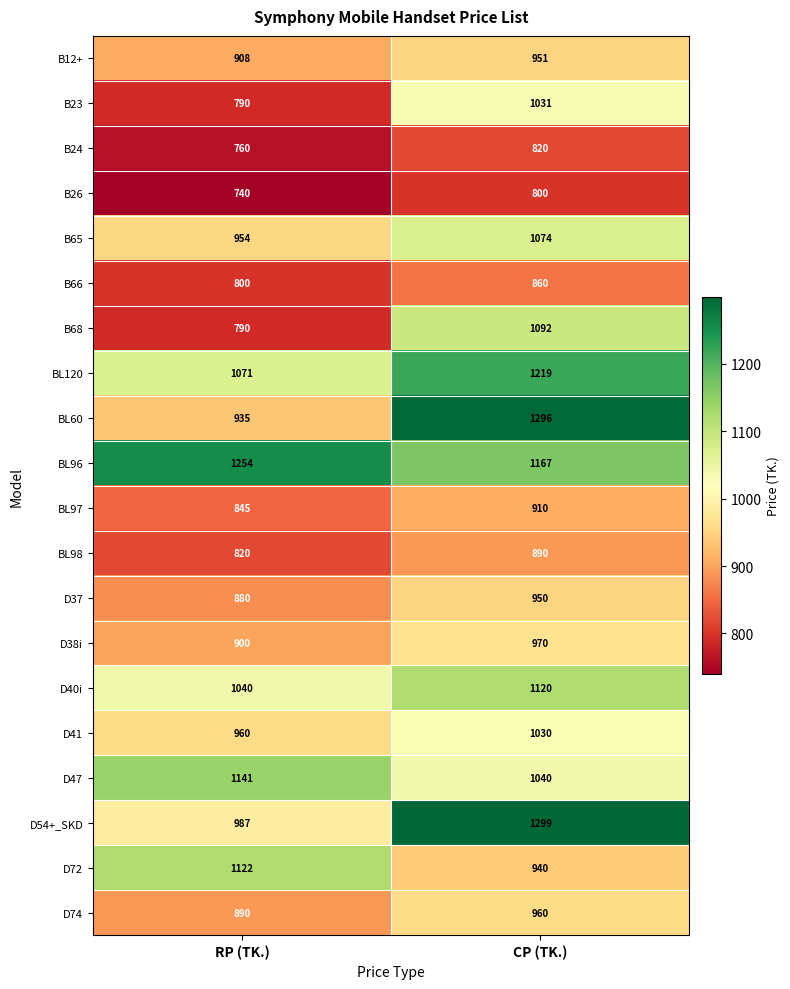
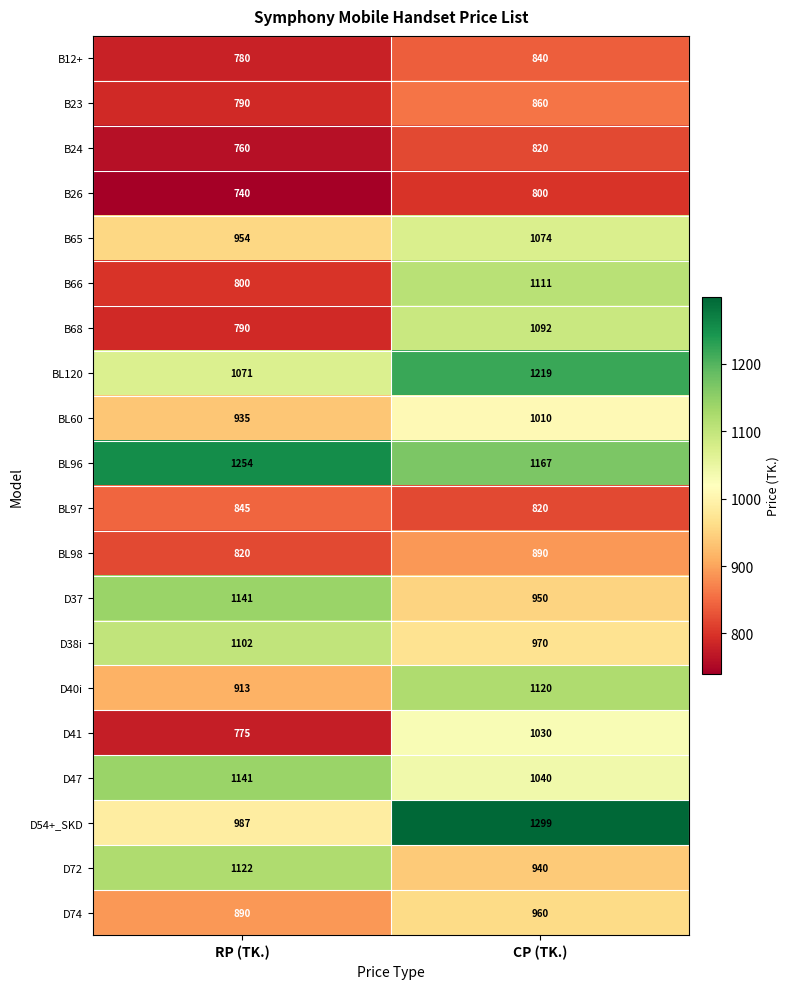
  {
    "B12+": {
-     "RP (TK.)": 908,
-     "CP (TK.)": 951
+     "RP (TK.)": 780,
+     "CP (TK.)": 840
    },
    "B23": {
      "RP (TK.)": 790,
-     "CP (TK.)": 1031
+     "CP (TK.)": 860
    },
    "B24": {
      "RP (TK.)": 760,
      "CP (TK.)": 820
    },
    "B26": {
      "RP (TK.)": 740,
      "CP (TK.)": 800
    },
    "B65": {
      "RP (TK.)": 954,
      "CP (TK.)": 1074
    },
    "B66": {
      "RP (TK.)": 800,
-     "CP (TK.)": 860
+     "CP (TK.)": 1111
    },
    "B68": {
      "RP (TK.)": 790,
      "CP (TK.)": 1092
    },
    "BL120": {
      "RP (TK.)": 1071,
      "CP (TK.)": 1219
    },
    "BL60": {
      "RP (TK.)": 935,
-     "CP (TK.)": 1296
+     "CP (TK.)": 1010
    },
    "BL96": {
      "RP (TK.)": 1254,
      "CP (TK.)": 1167
    },
    "BL97": {
      "RP (TK.)": 845,
-     "CP (TK.)": 910
+     "CP (TK.)": 820
    },
    "BL98": {
      "RP (TK.)": 820,
      "CP (TK.)": 890
    },
    "D37": {
-     "RP (TK.)": 880,
+     "RP (TK.)": 1141,
      "CP (TK.)": 950
    },
    "D38i": {
-     "RP (TK.)": 900,
+     "RP (TK.)": 1102,
      "CP (TK.)": 970
    },
    "D40i": {
-     "RP (TK.)": 1040,
+     "RP (TK.)": 913,
      "CP (TK.)": 1120
    },
    "D41": {
-     "RP (TK.)": 960,
+     "RP (TK.)": 775,
      "CP (TK.)": 1030
    },
    "D47": {
      "RP (TK.)": 1141,
      "CP (TK.)": 1040
    },
    "D54+_SKD": {
      "RP (TK.)": 987,
      "CP (TK.)": 1299
    },
    "D72": {
      "RP (TK.)": 1122,
      "CP (TK.)": 940
    },
    "D74": {
      "RP (TK.)": 890,
      "CP (TK.)": 960
    }
  }
